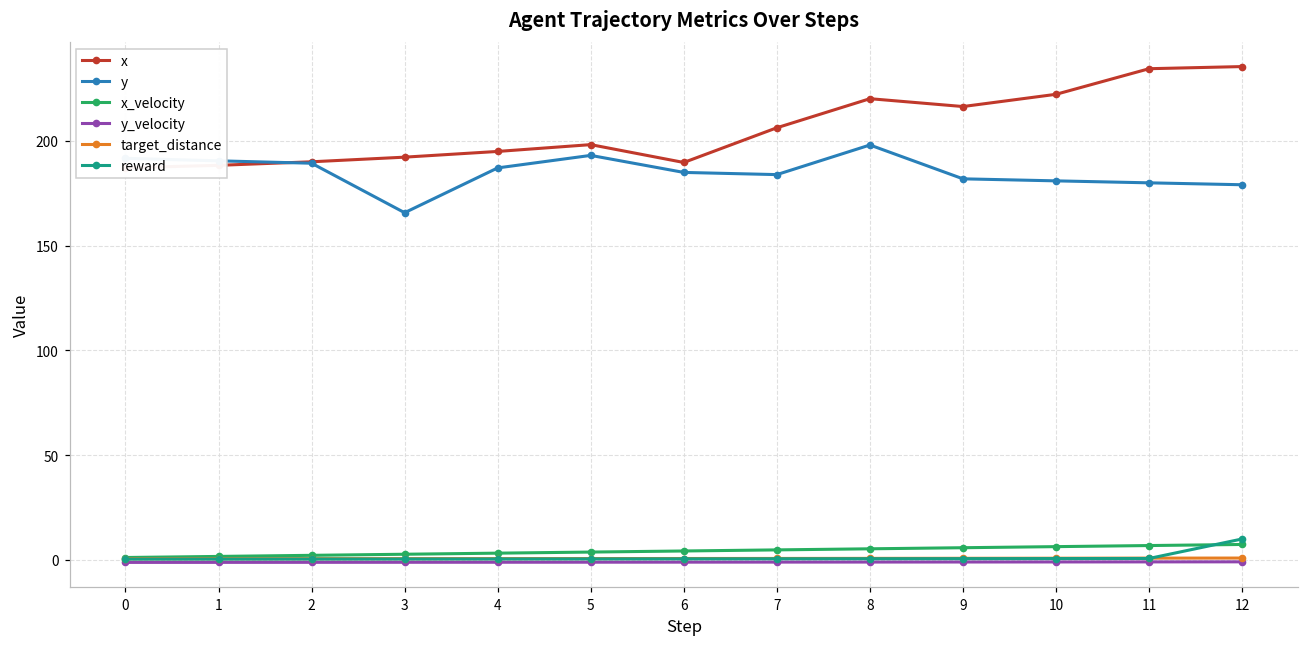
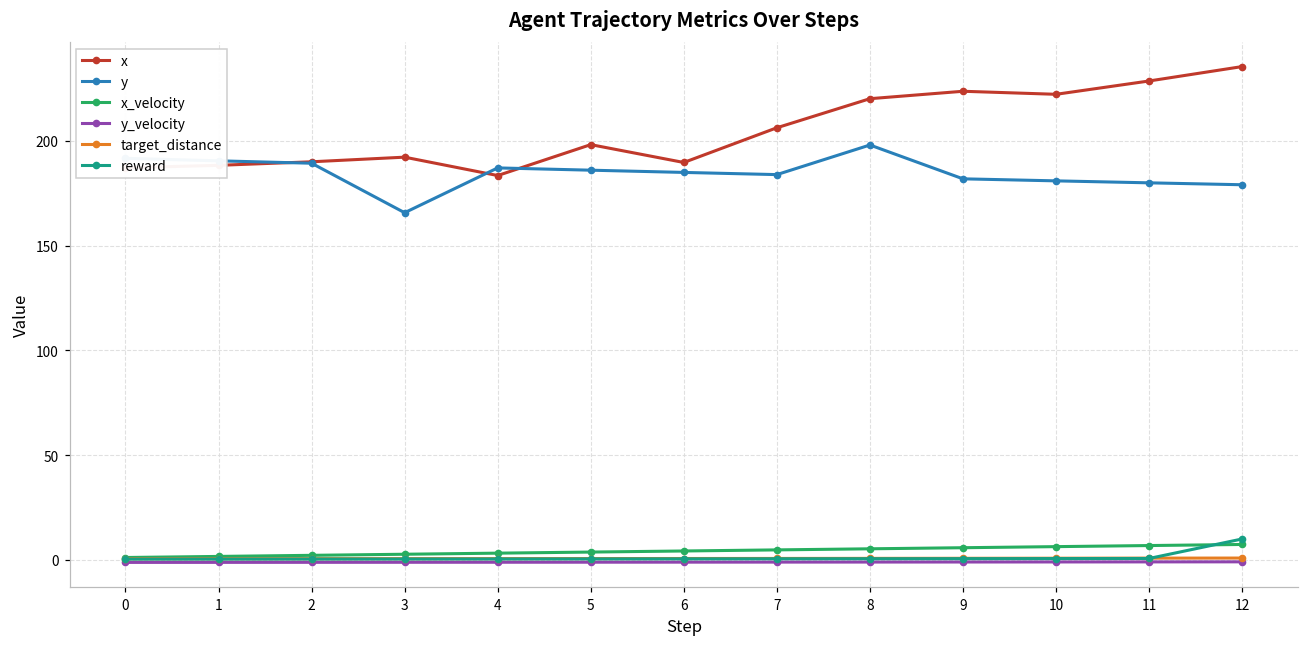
  {
    "x": {
      "3": 192,
-     "4": 195,
+     "4": 183,
      "5": 198,
      "6": 190,
      "7": 206,
      "8": 220,
-     "9": 216,
+     "9": 224,
      "10": 222,
-     "11": 234,
+     "11": 229,
      "12": 236
    },
    "y": {
      "3": 166,
      "4": 187,
-     "5": 193,
+     "5": 186,
      "6": 185,
      "7": 184,
      "8": 198,
      "9": 182,
      "10": 181,
      "11": 180,
      "12": 179
    },
    "y_velocity": {
      "0": -1,
      "1": -1,
      "2": -1,
      "3": -1,
      "4": -1,
      "5": -1,
      "6": -1,
      "7": -1,
      "8": -1,
      "9": -1,
      "10": -1,
      "11": -1,
      "12": -1
    },
    "target_distance": {
      "12": 1
    }
  }
